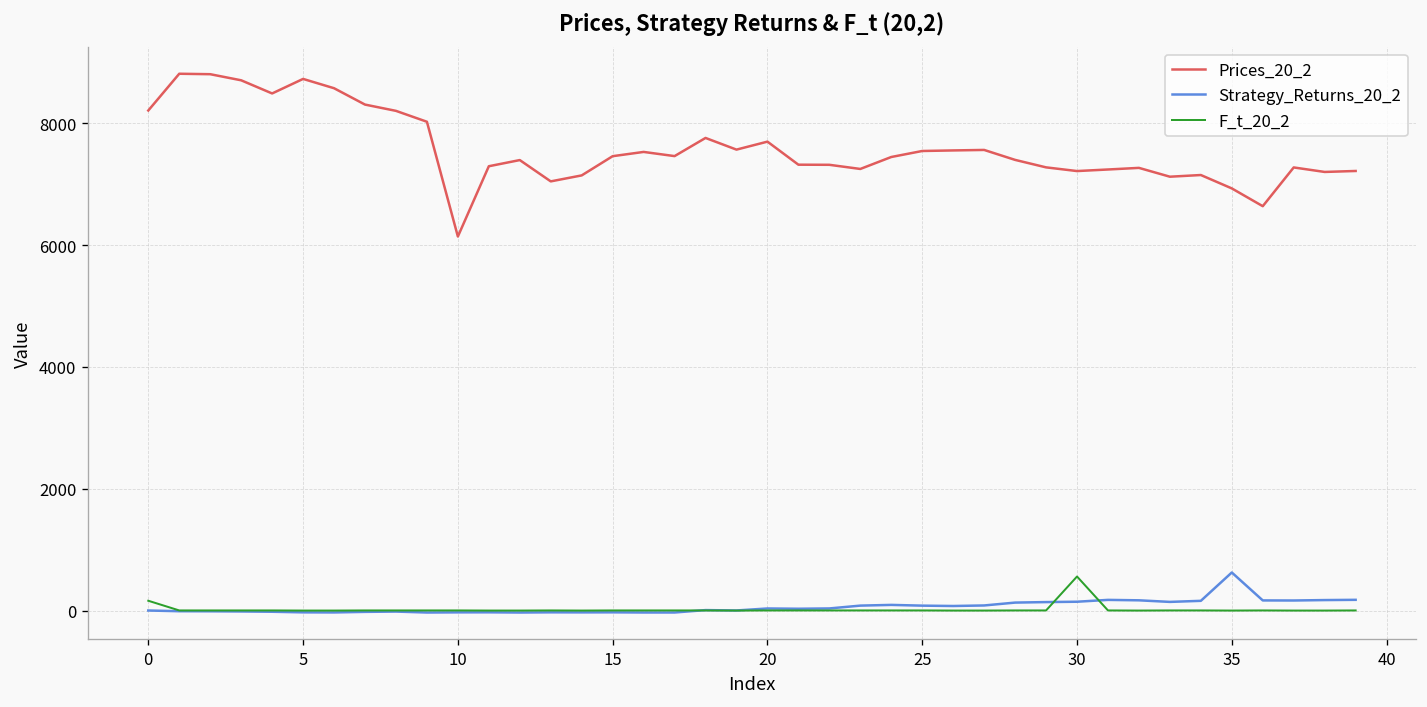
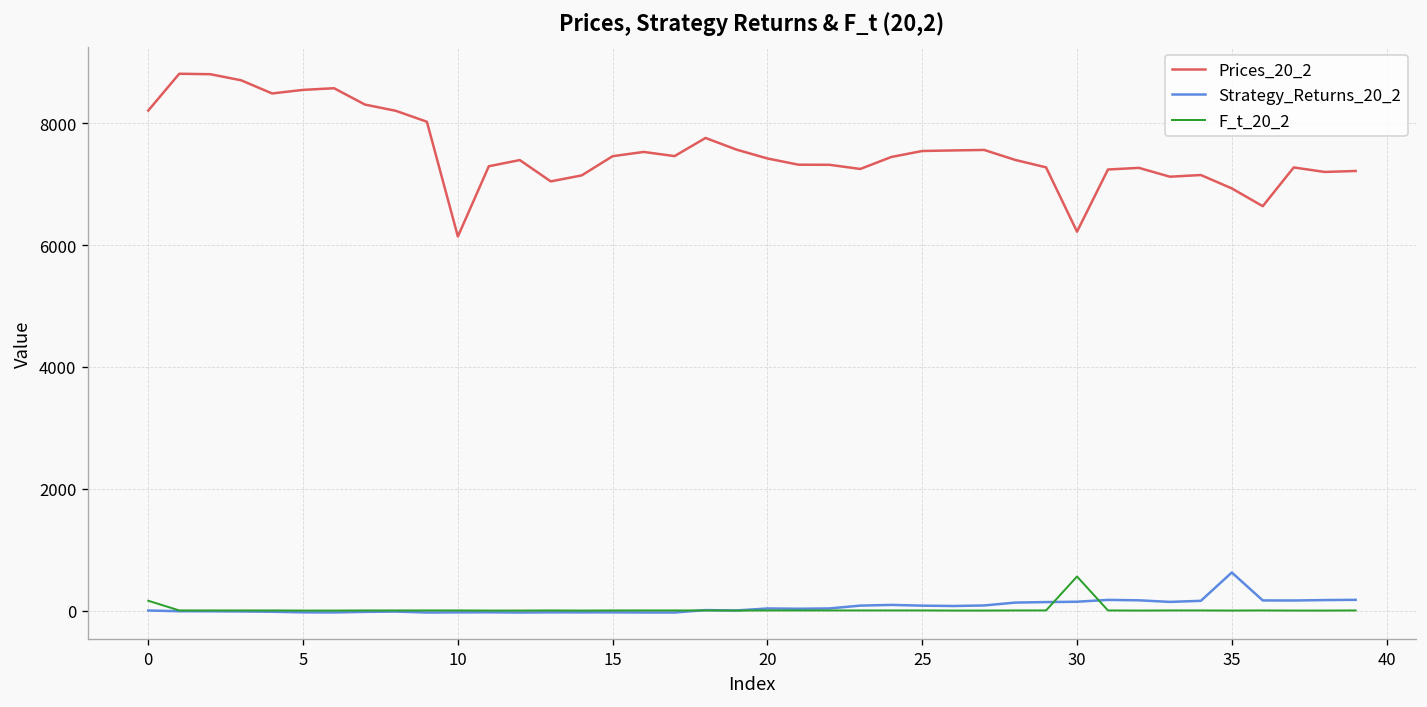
  {
    "Prices_20_2": {
      "0": 8200,
-     "5": 8700,
+     "5": 8600,
      "10": 6100,
      "15": 7500,
-     "20": 7700,
+     "20": 7400,
      "25": 7500,
-     "30": 7200,
+     "30": 6200,
      "35": 6900
    },
    "Strategy_Returns_20_2": {
      "0": 0,
      "25": 100,
      "30": 100,
      "35": 600
    },
    "F_t_20_2": {
      "0": 200,
      "25": 0,
      "30": 600,
      "35": 0
    }
  }
